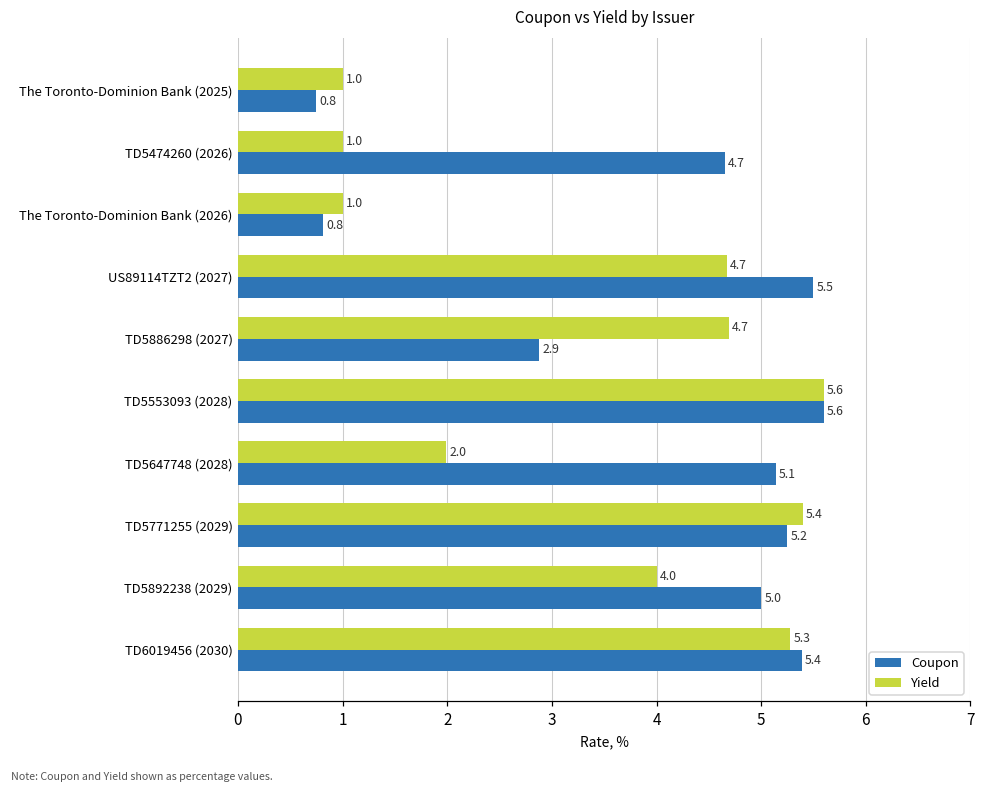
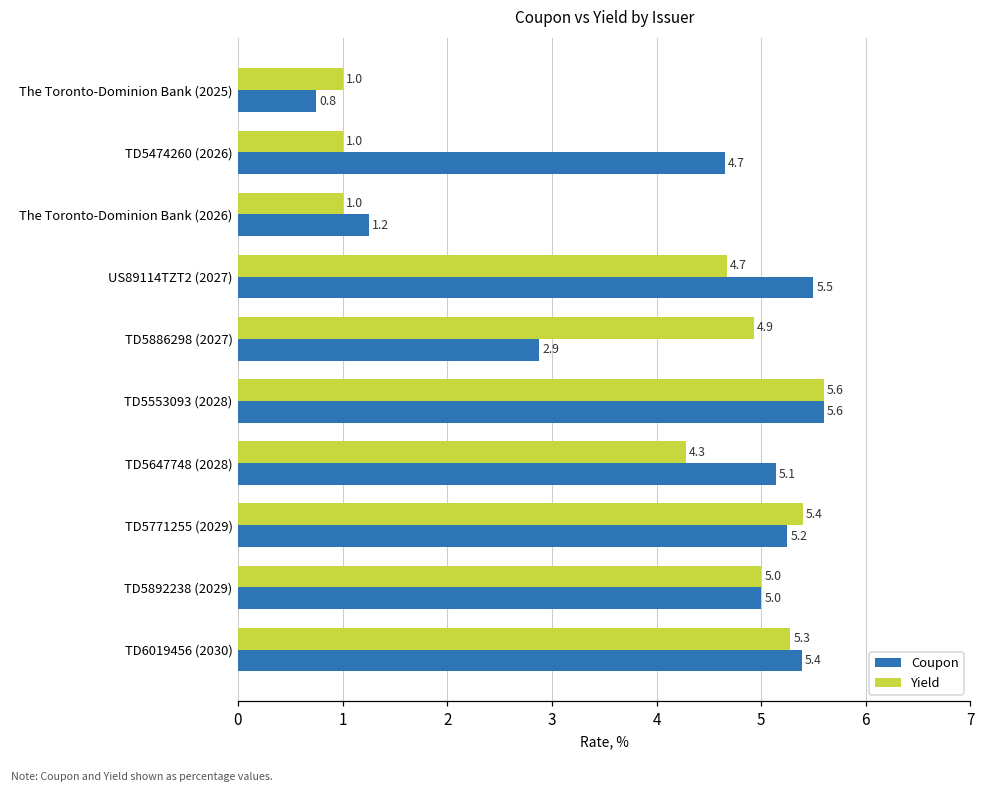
  {
    "Coupon": {
      "The Toronto-Dominion Bank (2025)": 0.8,
      "TD5474260 (2026)": 4.7,
-     "The Toronto-Dominion Bank (2026)": 0.8,
+     "The Toronto-Dominion Bank (2026)": 1.2,
      "US89114TZT2 (2027)": 5.5,
      "TD5886298 (2027)": 2.9,
      "TD5553093 (2028)": 5.6,
      "TD5647748 (2028)": 5.1,
      "TD5771255 (2029)": 5.2,
      "TD5892238 (2029)": 5.0,
      "TD6019456 (2030)": 5.4
    },
    "Yield": {
      "The Toronto-Dominion Bank (2025)": 1.0,
      "TD5474260 (2026)": 1.0,
      "The Toronto-Dominion Bank (2026)": 1.0,
      "US89114TZT2 (2027)": 4.7,
-     "TD5886298 (2027)": 4.7,
+     "TD5886298 (2027)": 4.9,
      "TD5553093 (2028)": 5.6,
-     "TD5647748 (2028)": 2.0,
+     "TD5647748 (2028)": 4.3,
      "TD5771255 (2029)": 5.4,
-     "TD5892238 (2029)": 4.0,
+     "TD5892238 (2029)": 5.0,
      "TD6019456 (2030)": 5.3
    }
  }
